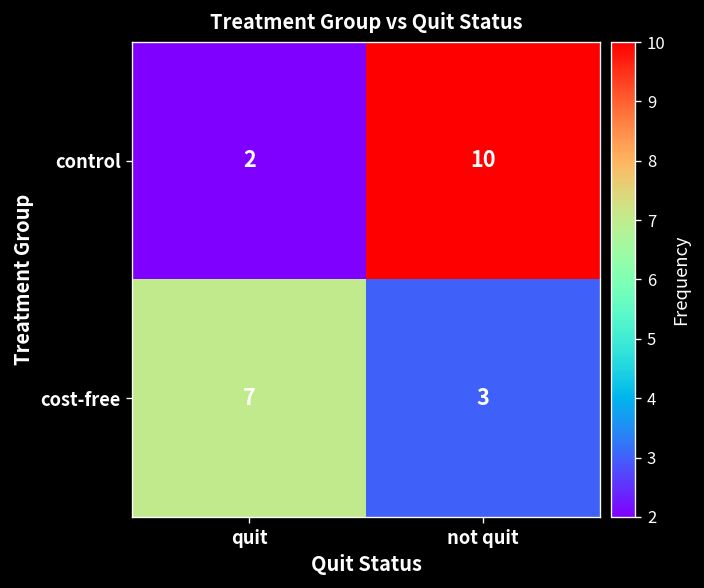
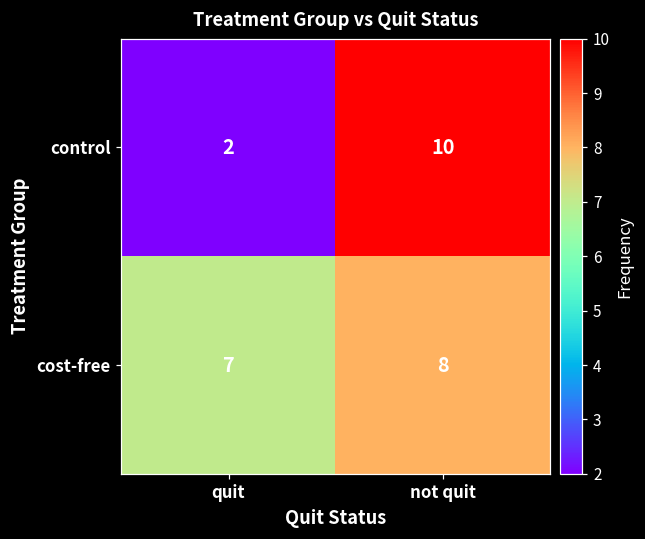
  {
    "control": {
      "quit": 2,
      "not quit": 10
    },
    "cost-free": {
      "quit": 7,
-     "not quit": 3
+     "not quit": 8
    }
  }
